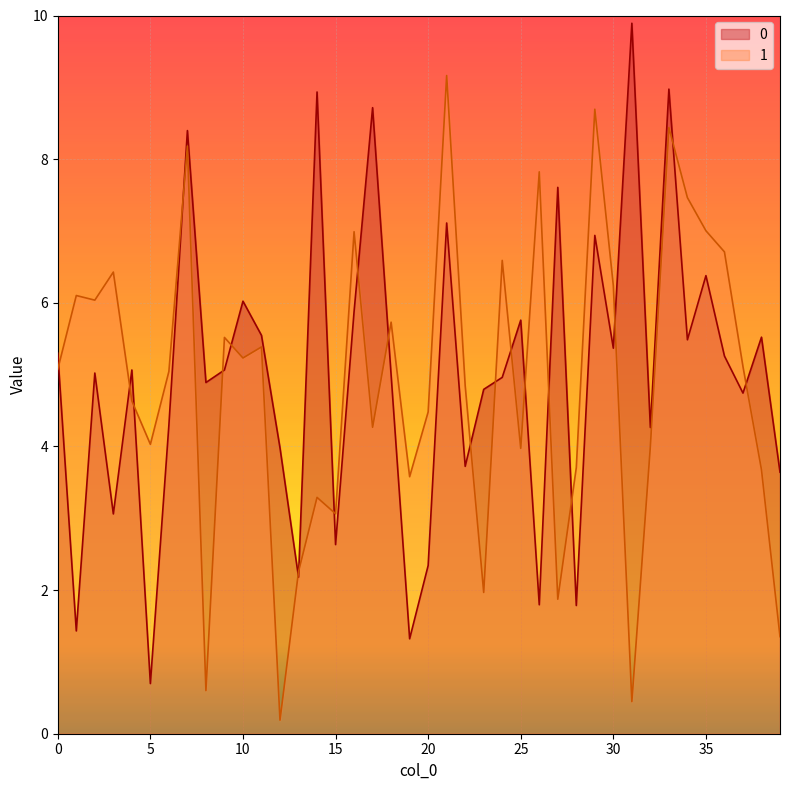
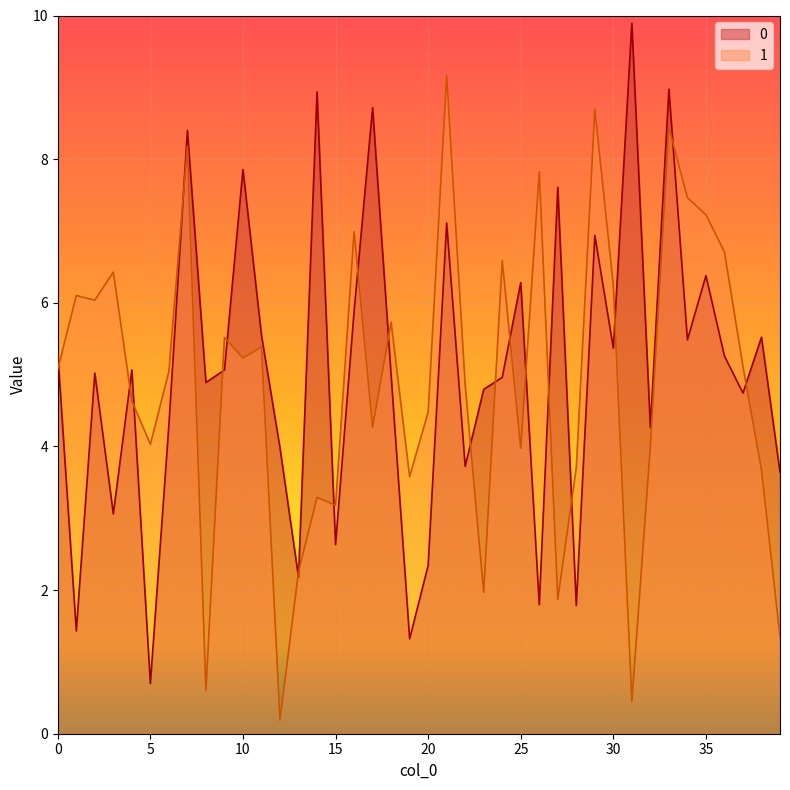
  {
    "0": {
      "0": 5.3,
      "5": 0.7,
-     "10": 6.0,
+     "10": 7.9,
      "15": 2.6,
      "20": 2.3,
-     "25": 5.8,
+     "25": 6.3,
      "30": 5.4,
      "35": 6.4
    },
    "1": {
      "0": 5.1,
      "5": 4.0,
      "10": 5.2,
-     "15": 3.1,
+     "15": 3.2,
      "20": 4.5,
      "25": 4.0,
      "30": 6.2,
-     "35": 7.0
+     "35": 7.2
    }
  }
